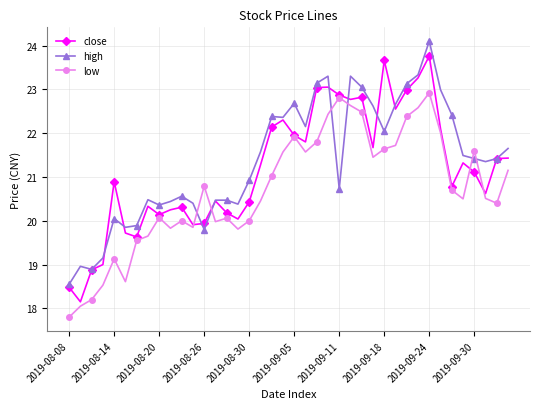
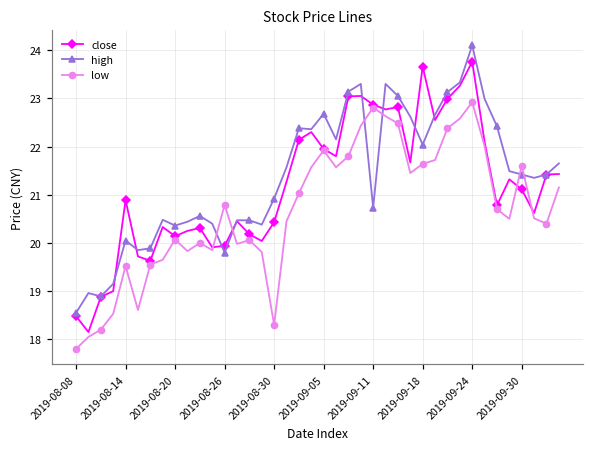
  {
    "close": {
      "2019-08-08": 18.5,
      "2019-08-14": 20.9,
      "2019-08-20": 20.1,
      "2019-08-26": 19.9,
      "2019-08-30": 20.4,
      "2019-09-11": 22.9,
      "2019-09-18": 23.7,
      "2019-09-24": 23.8,
      "2019-09-30": 21.1
    },
    "high": {
      "2019-08-08": 18.6,
      "2019-08-14": 20.1,
      "2019-08-20": 20.4,
      "2019-08-26": 19.8,
      "2019-08-30": 20.9,
      "2019-09-05": 22.7,
      "2019-09-11": 20.7,
      "2019-09-18": 22.0,
      "2019-09-24": 24.1,
      "2019-09-30": 21.4
    },
    "low": {
      "2019-08-08": 17.8,
-     "2019-08-14": 19.1,
+     "2019-08-14": 19.5,
      "2019-08-20": 20.1,
      "2019-08-26": 20.8,
-     "2019-08-30": 20.0,
+     "2019-08-30": 18.3,
      "2019-09-11": 22.8,
      "2019-09-18": 21.6,
      "2019-09-24": 22.9,
      "2019-09-30": 21.6
    }
  }
